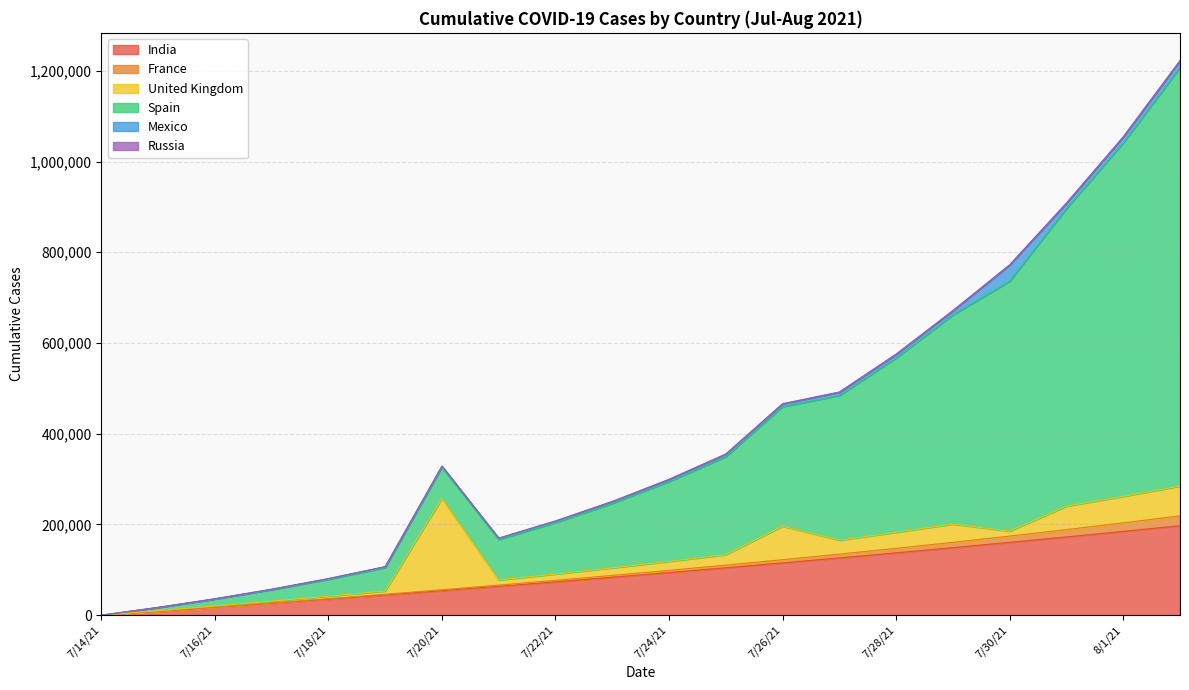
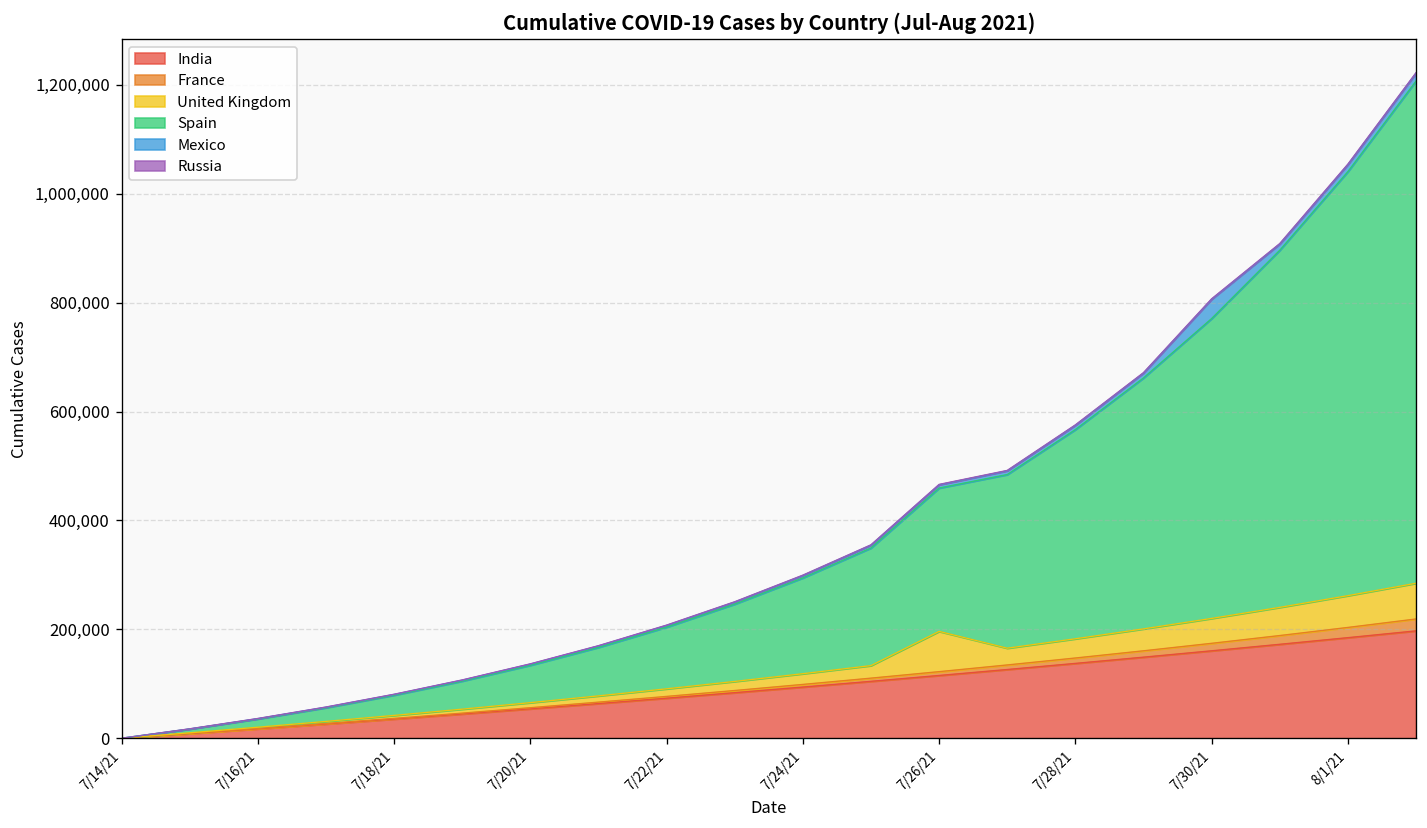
  {
    "United Kingdom": {
-     "7/20/21": "200,000",
+     "7/20/21": "10,000",
      "7/22/21": "10,000",
      "7/24/21": "20,000",
      "7/26/21": "70,000",
      "7/28/21": "40,000",
-     "7/30/21": "10,000",
+     "7/30/21": "50,000",
      "8/1/21": "60,000"
    },
    "Spain": {
      "7/26/21": "260,000",
      "7/28/21": "380,000",
      "7/30/21": "550,000",
      "8/1/21": "780,000"
    }
  }
